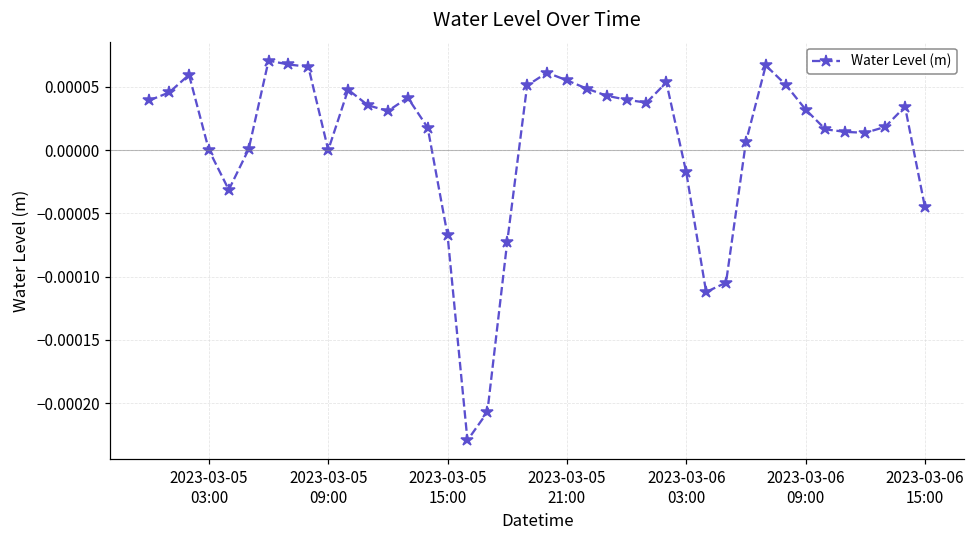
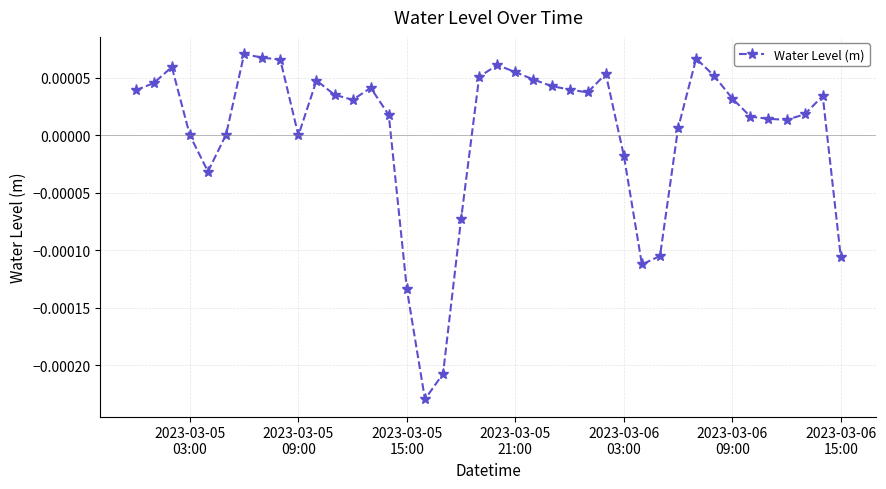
  {
    "2023-03-05 03:00": 0.000000,
    "2023-03-05 09:00": 0.000000,
-   "2023-03-05 15:00": -0.000067,
+   "2023-03-05 15:00": -0.000134,
    "2023-03-05 21:00": 0.000055,
    "2023-03-06 03:00": -0.000018,
    "2023-03-06 09:00": 0.000032,
-   "2023-03-06 15:00": -0.000045
+   "2023-03-06 15:00": -0.000106
  }
